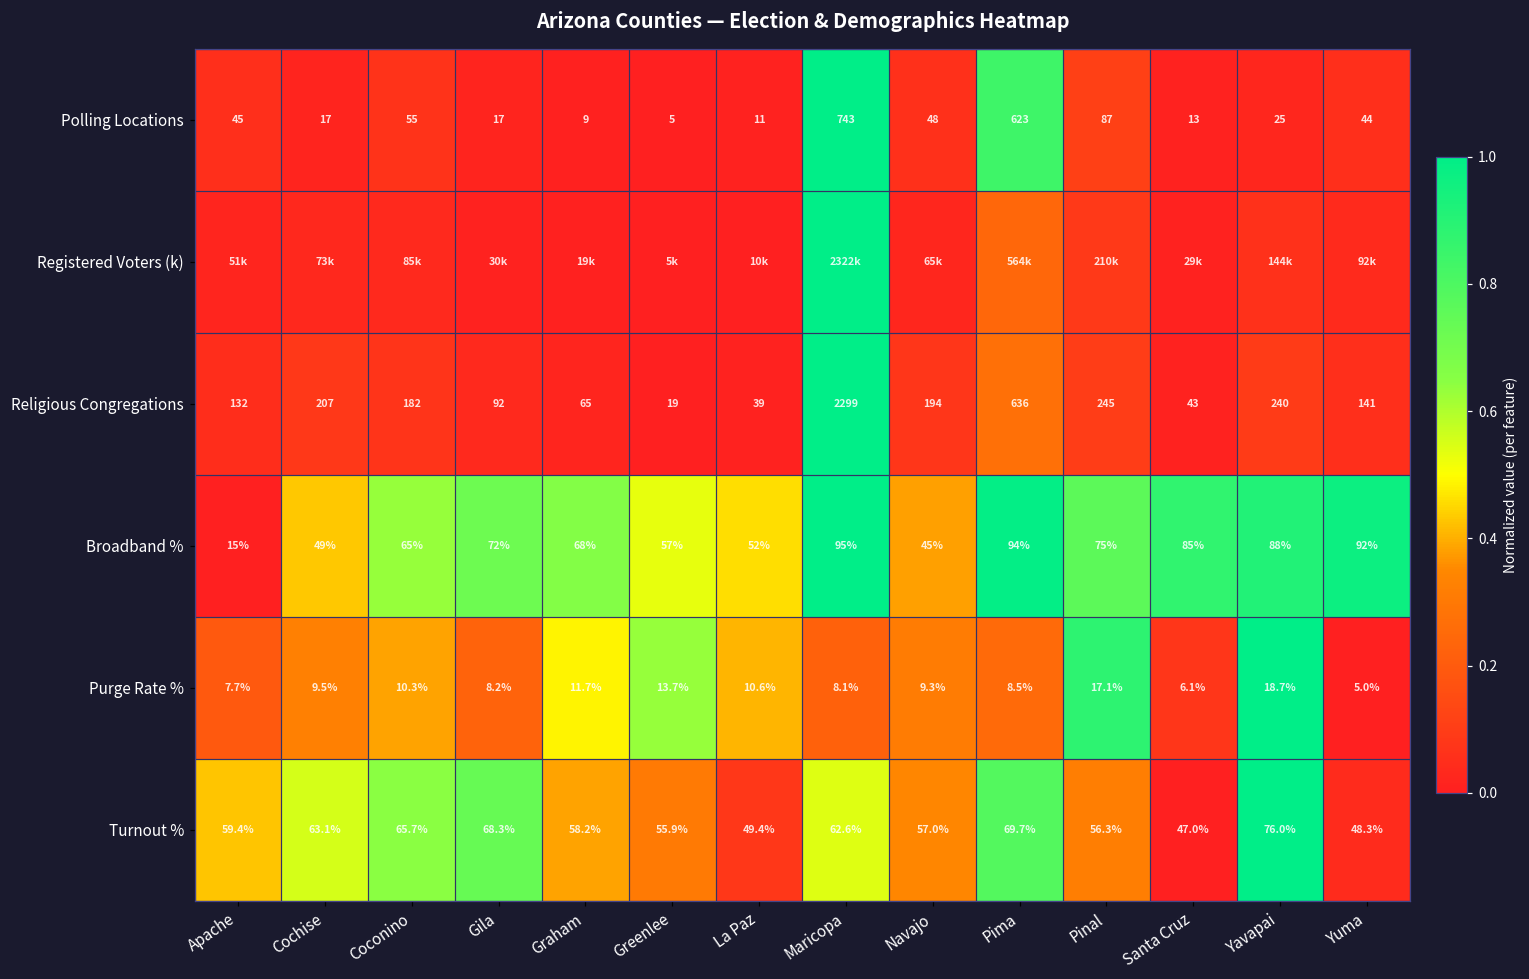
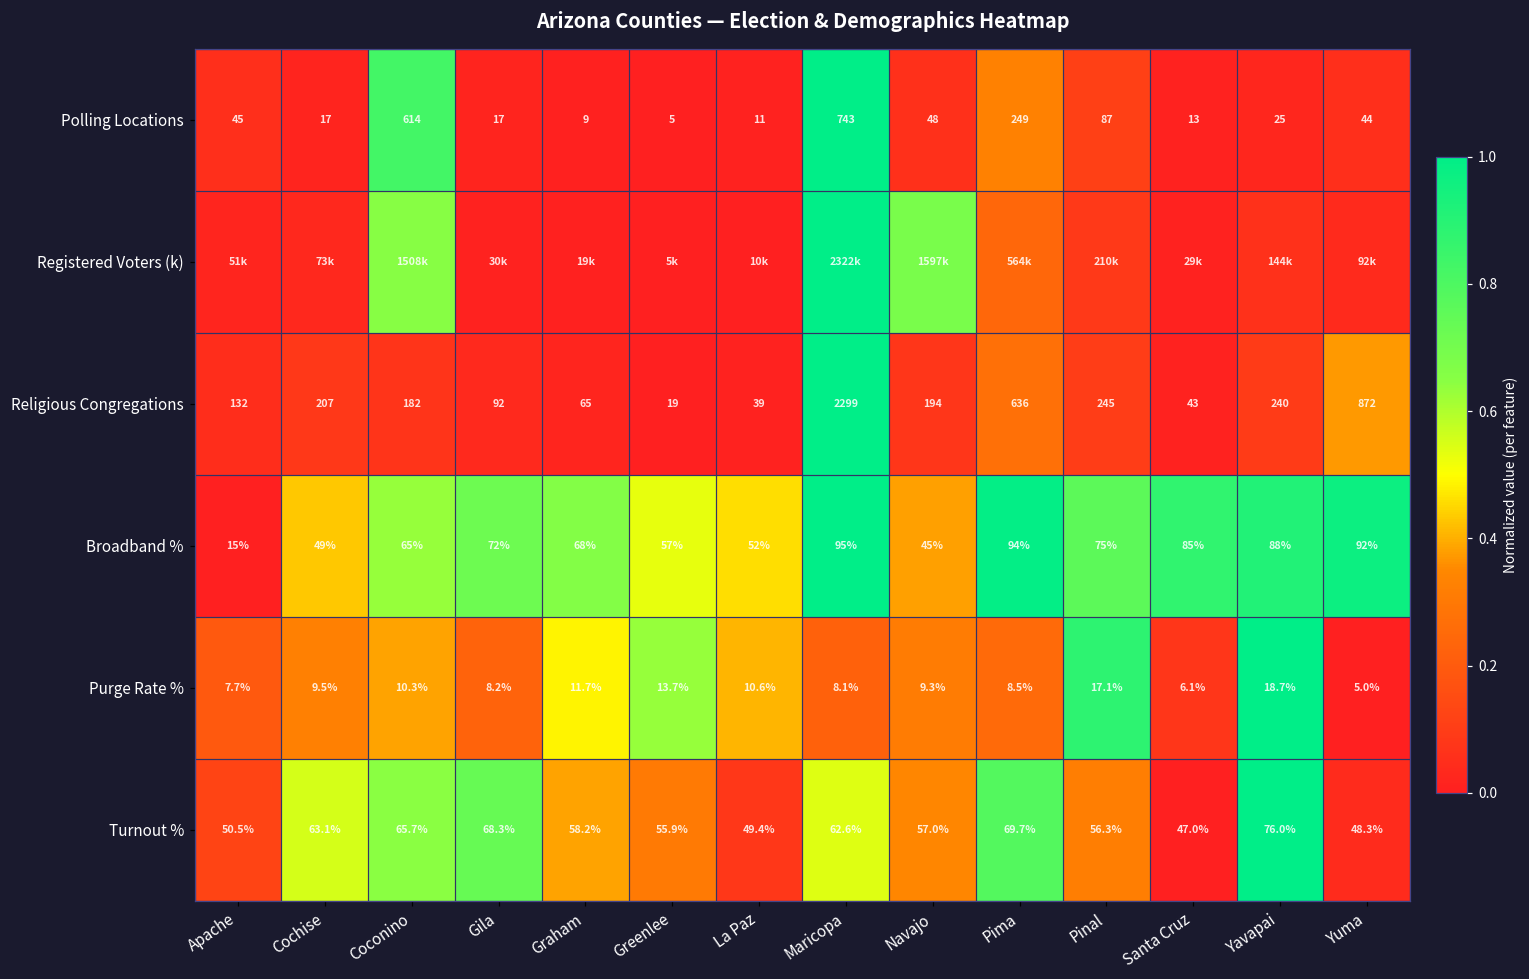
  {
    "Polling Locations": {
      "Apache": "45",
      "Cochise": "17",
-     "Coconino": "55",
+     "Coconino": "614",
      "Gila": "17",
      "Graham": "9",
      "Greenlee": "5",
      "La Paz": "11",
      "Maricopa": "743",
      "Navajo": "48",
-     "Pima": "623",
+     "Pima": "249",
      "Pinal": "87",
      "Santa Cruz": "13",
      "Yavapai": "25",
      "Yuma": "44"
    },
    "Registered Voters (k)": {
      "Apache": "51k",
      "Cochise": "73k",
-     "Coconino": "85k",
+     "Coconino": "1508k",
      "Gila": "30k",
      "Graham": "19k",
      "Greenlee": "5k",
      "La Paz": "10k",
      "Maricopa": "2322k",
-     "Navajo": "65k",
+     "Navajo": "1597k",
      "Pima": "564k",
      "Pinal": "210k",
      "Santa Cruz": "29k",
      "Yavapai": "144k",
      "Yuma": "92k"
    },
    "Religious Congregations": {
      "Apache": "132",
      "Cochise": "207",
      "Coconino": "182",
      "Gila": "92",
      "Graham": "65",
      "Greenlee": "19",
      "La Paz": "39",
      "Maricopa": "2299",
      "Navajo": "194",
      "Pima": "636",
      "Pinal": "245",
      "Santa Cruz": "43",
      "Yavapai": "240",
-     "Yuma": "141"
+     "Yuma": "872"
    },
    "Broadband %": {
      "Apache": "15%",
      "Cochise": "49%",
      "Coconino": "65%",
      "Gila": "72%",
      "Graham": "68%",
      "Greenlee": "57%",
      "La Paz": "52%",
      "Maricopa": "95%",
      "Navajo": "45%",
      "Pima": "94%",
      "Pinal": "75%",
      "Santa Cruz": "85%",
      "Yavapai": "88%",
      "Yuma": "92%"
    },
    "Purge Rate %": {
      "Apache": "7.7%",
      "Cochise": "9.5%",
      "Coconino": "10.3%",
      "Gila": "8.2%",
      "Graham": "11.7%",
      "Greenlee": "13.7%",
      "La Paz": "10.6%",
      "Maricopa": "8.1%",
      "Navajo": "9.3%",
      "Pima": "8.5%",
      "Pinal": "17.1%",
      "Santa Cruz": "6.1%",
      "Yavapai": "18.7%",
      "Yuma": "5.0%"
    },
    "Turnout %": {
-     "Apache": "59.4%",
+     "Apache": "50.5%",
      "Cochise": "63.1%",
      "Coconino": "65.7%",
      "Gila": "68.3%",
      "Graham": "58.2%",
      "Greenlee": "55.9%",
      "La Paz": "49.4%",
      "Maricopa": "62.6%",
      "Navajo": "57.0%",
      "Pima": "69.7%",
      "Pinal": "56.3%",
      "Santa Cruz": "47.0%",
      "Yavapai": "76.0%",
      "Yuma": "48.3%"
    }
  }
